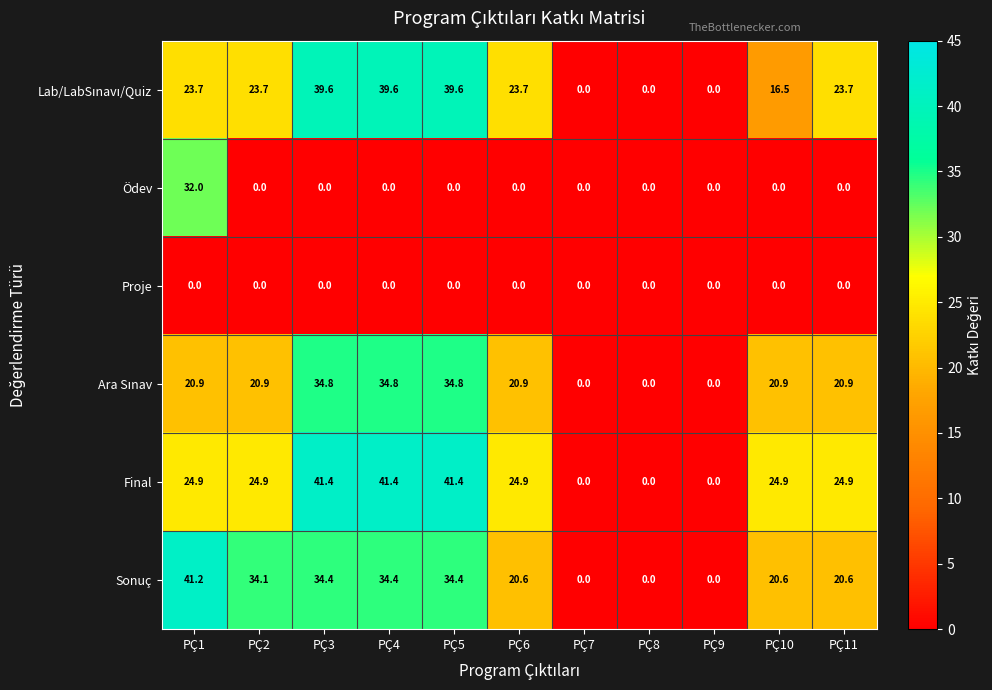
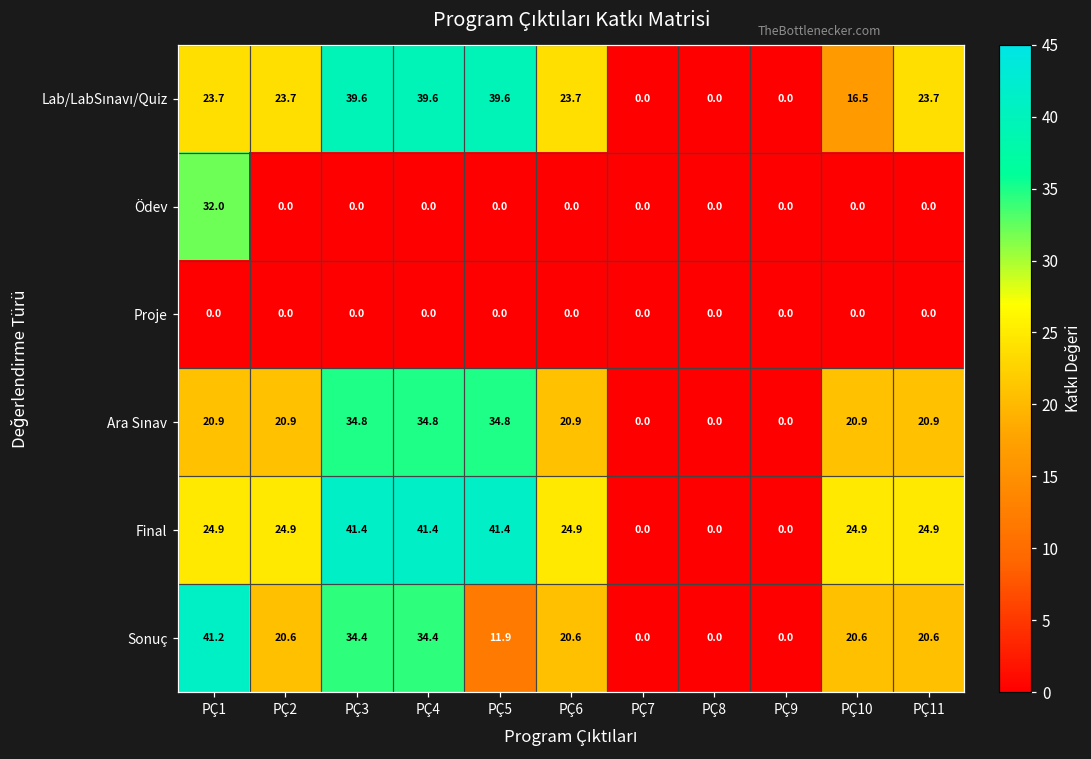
  {
    "Lab/LabSınavı/Quiz": {
      "PÇ1": 23.7,
      "PÇ2": 23.7,
      "PÇ3": 39.6,
      "PÇ4": 39.6,
      "PÇ5": 39.6,
      "PÇ6": 23.7,
      "PÇ7": 0.0,
      "PÇ8": 0.0,
      "PÇ9": 0.0,
      "PÇ10": 16.5,
      "PÇ11": 23.7
    },
    "Ödev": {
      "PÇ1": 32.0,
      "PÇ2": 0.0,
      "PÇ3": 0.0,
      "PÇ4": 0.0,
      "PÇ5": 0.0,
      "PÇ6": 0.0,
      "PÇ7": 0.0,
      "PÇ8": 0.0,
      "PÇ9": 0.0,
      "PÇ10": 0.0,
      "PÇ11": 0.0
    },
    "Proje": {
      "PÇ1": 0.0,
      "PÇ2": 0.0,
      "PÇ3": 0.0,
      "PÇ4": 0.0,
      "PÇ5": 0.0,
      "PÇ6": 0.0,
      "PÇ7": 0.0,
      "PÇ8": 0.0,
      "PÇ9": 0.0,
      "PÇ10": 0.0,
      "PÇ11": 0.0
    },
    "Ara Sınav": {
      "PÇ1": 20.9,
      "PÇ2": 20.9,
      "PÇ3": 34.8,
      "PÇ4": 34.8,
      "PÇ5": 34.8,
      "PÇ6": 20.9,
      "PÇ7": 0.0,
      "PÇ8": 0.0,
      "PÇ9": 0.0,
      "PÇ10": 20.9,
      "PÇ11": 20.9
    },
    "Final": {
      "PÇ1": 24.9,
      "PÇ2": 24.9,
      "PÇ3": 41.4,
      "PÇ4": 41.4,
      "PÇ5": 41.4,
      "PÇ6": 24.9,
      "PÇ7": 0.0,
      "PÇ8": 0.0,
      "PÇ9": 0.0,
      "PÇ10": 24.9,
      "PÇ11": 24.9
    },
    "Sonuç": {
      "PÇ1": 41.2,
-     "PÇ2": 34.1,
+     "PÇ2": 20.6,
      "PÇ3": 34.4,
      "PÇ4": 34.4,
-     "PÇ5": 34.4,
+     "PÇ5": 11.9,
      "PÇ6": 20.6,
      "PÇ7": 0.0,
      "PÇ8": 0.0,
      "PÇ9": 0.0,
      "PÇ10": 20.6,
      "PÇ11": 20.6
    }
  }
